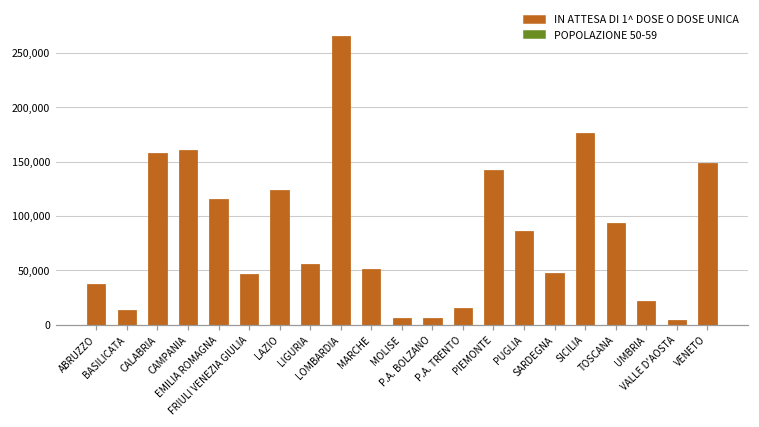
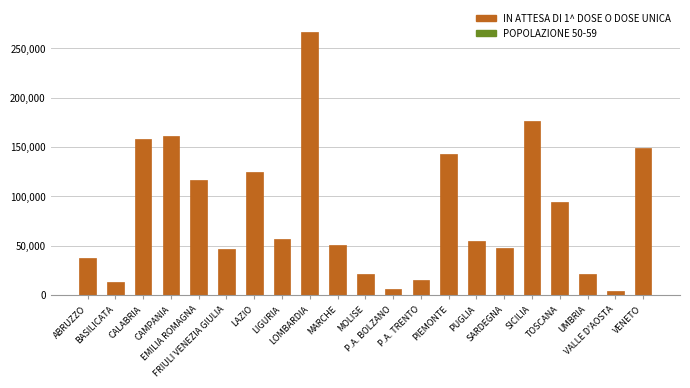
  {
    "IN ATTESA DI 1^ DOSE O DOSE UNICA": {
      "ABRUZZO": "40,000",
      "BASILICATA": "10,000",
      "CALABRIA": "160,000",
      "CAMPANIA": "160,000",
      "EMILIA ROMAGNA": "120,000",
      "FRIULI VENEZIA GIULIA": "50,000",
      "LAZIO": "120,000",
      "LIGURIA": "60,000",
      "LOMBARDIA": "270,000",
      "MARCHE": "50,000",
-     "MOLISE": "10,000",
+     "MOLISE": "20,000",
      "P.A. BOLZANO": "10,000",
      "P.A. TRENTO": "20,000",
      "PIEMONTE": "140,000",
-     "PUGLIA": "90,000",
+     "PUGLIA": "60,000",
      "SARDEGNA": "50,000",
      "SICILIA": "180,000",
      "TOSCANA": "90,000",
      "UMBRIA": "20,000",
      "VALLE D'AOSTA": "0",
      "VENETO": "150,000"
    },
    "POPOLAZIONE 50-59": {
      "ABRUZZO": "0",
      "BASILICATA": "0",
      "CALABRIA": "0",
      "CAMPANIA": "0",
      "EMILIA ROMAGNA": "0",
      "FRIULI VENEZIA GIULIA": "0",
      "LAZIO": "0",
      "LIGURIA": "0",
      "LOMBARDIA": "0",
      "MARCHE": "0",
      "MOLISE": "0",
      "P.A. BOLZANO": "0",
      "P.A. TRENTO": "0",
      "PIEMONTE": "0",
      "PUGLIA": "0",
      "SARDEGNA": "0",
      "SICILIA": "0",
      "TOSCANA": "0",
      "UMBRIA": "0",
      "VALLE D'AOSTA": "0",
      "VENETO": "0"
    }
  }
